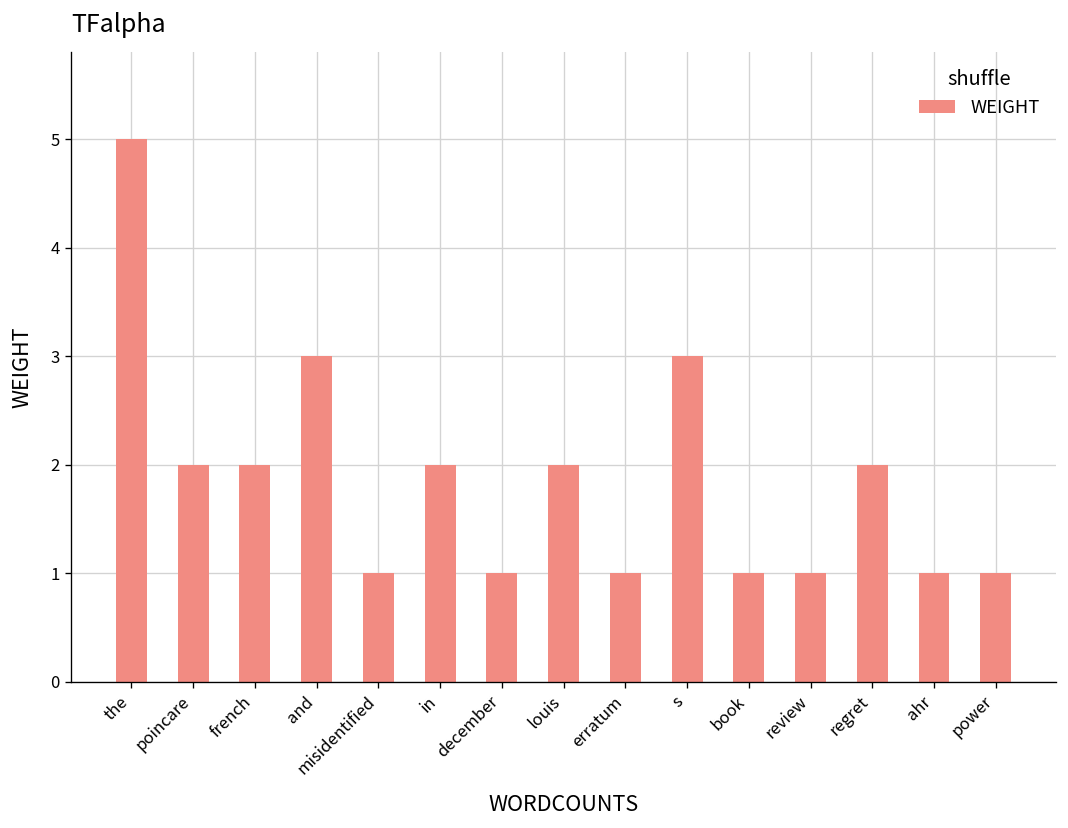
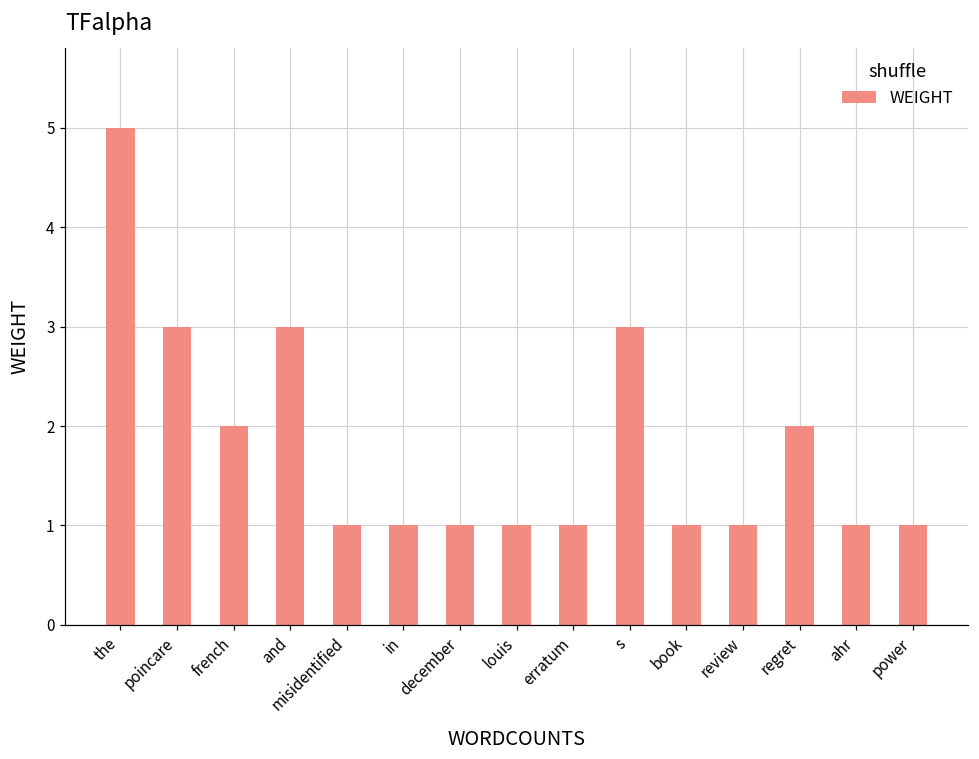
  {
    "the": 5,
-   "poincare": 2,
+   "poincare": 3,
    "french": 2,
    "and": 3,
    "misidentified": 1,
-   "in": 2,
+   "in": 1,
    "december": 1,
-   "louis": 2,
+   "louis": 1,
    "erratum": 1,
    "s": 3,
    "book": 1,
    "review": 1,
    "regret": 2,
    "ahr": 1,
    "power": 1
  }
